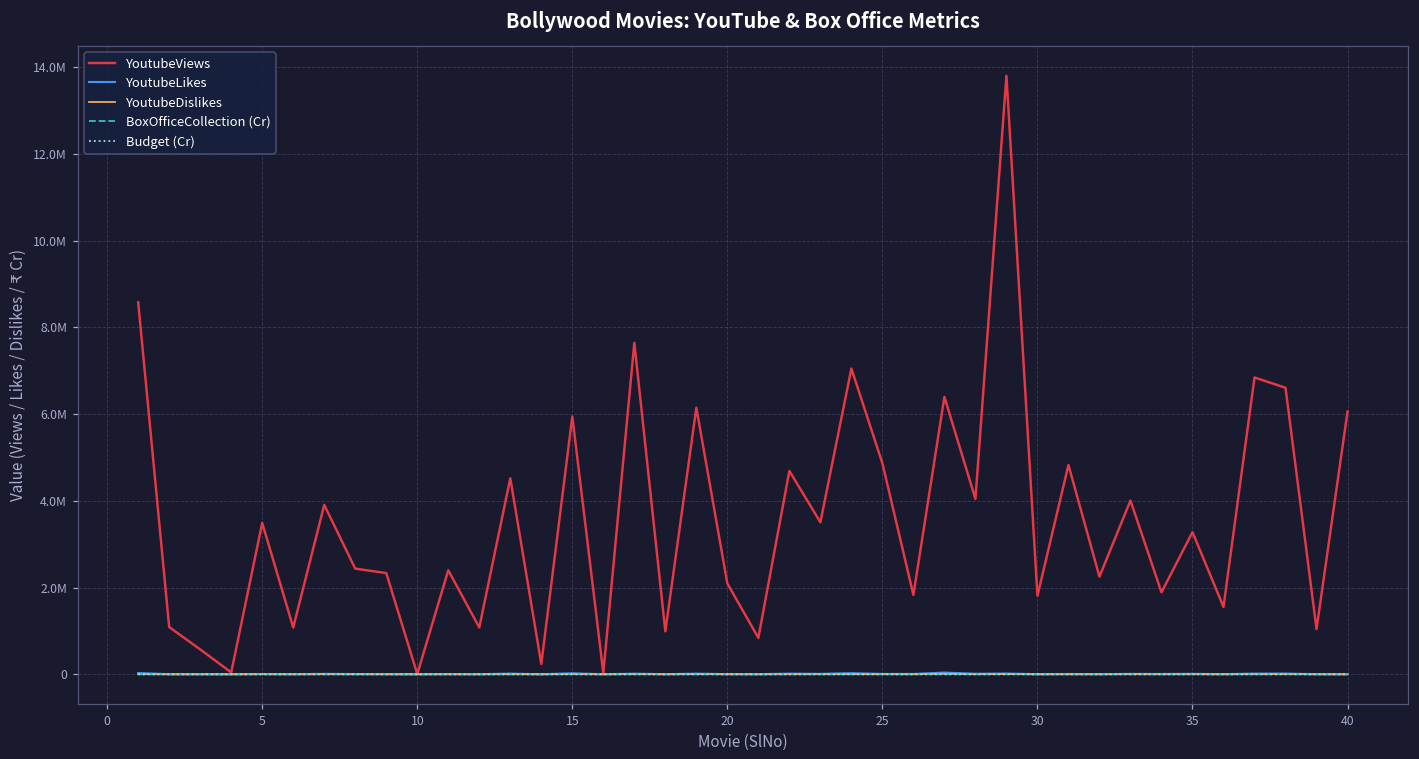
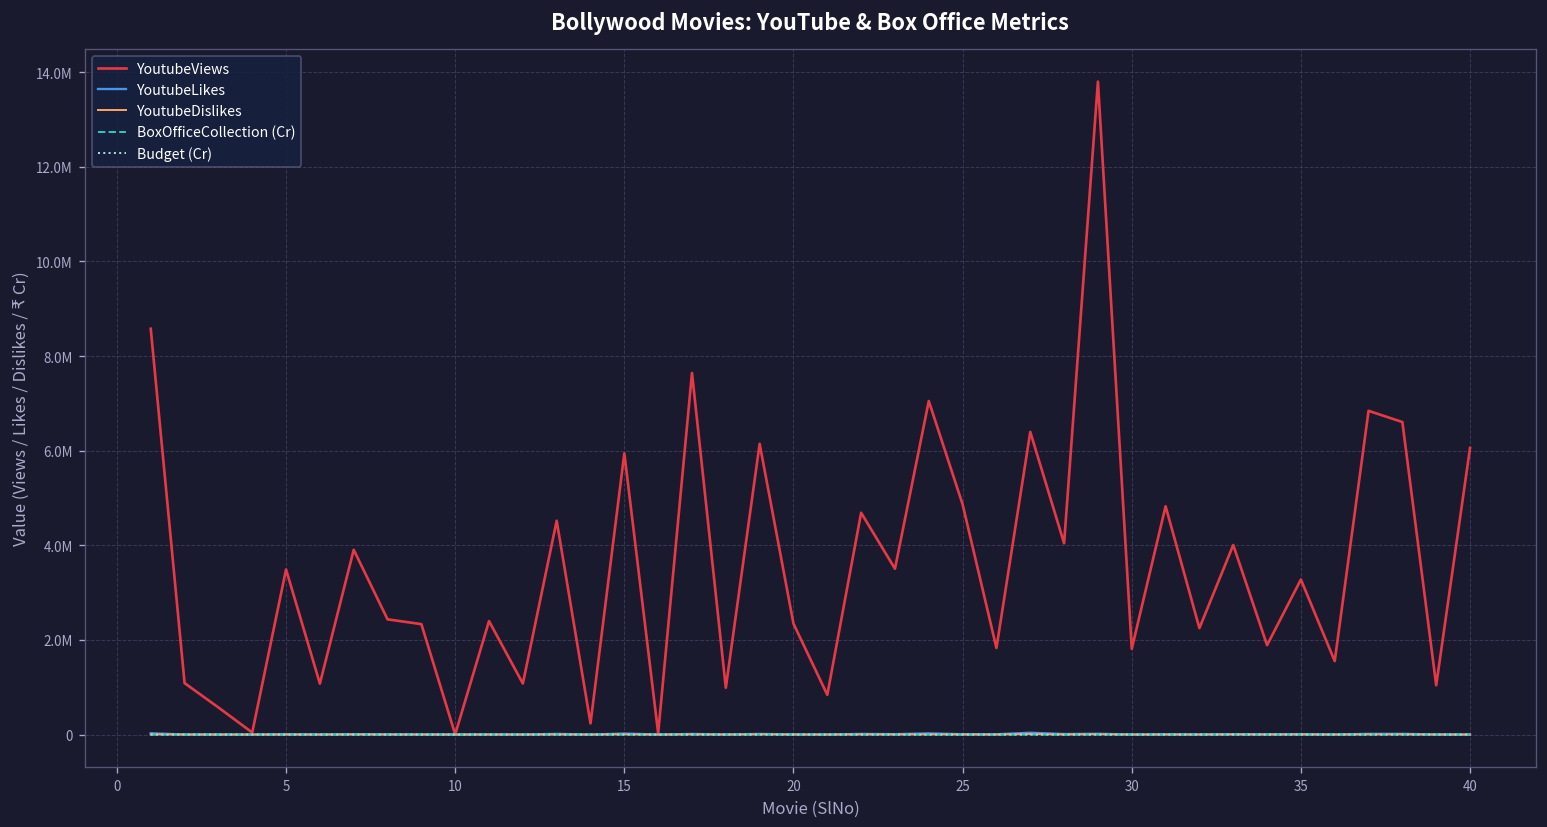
  {
    "YoutubeViews": {
      "5": 3500000,
      "15": 5900000,
-     "20": 2100000,
+     "20": 2300000,
      "25": 4900000,
      "30": 1800000,
      "35": 3300000,
      "40": 6100000
    }
  }
